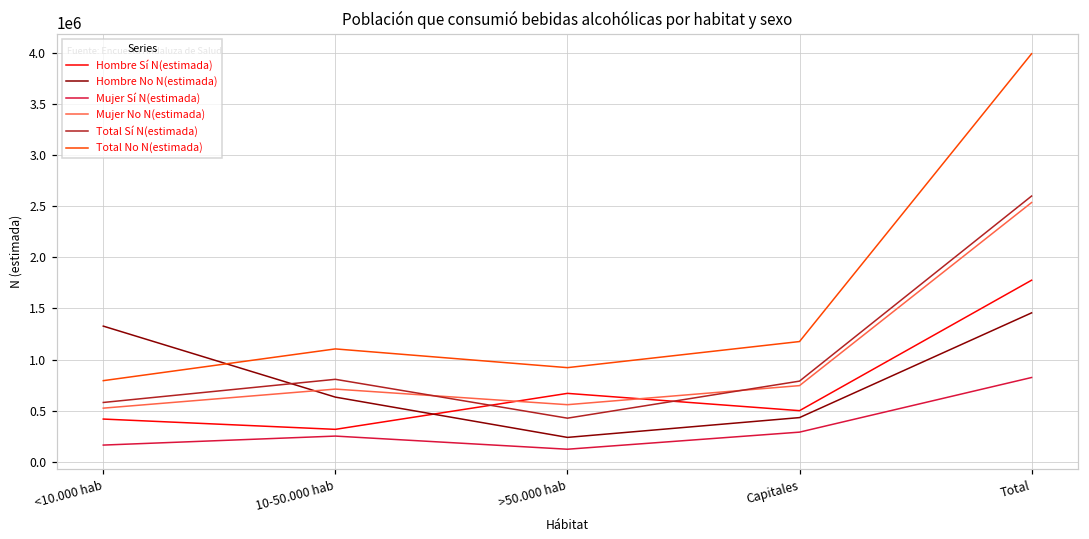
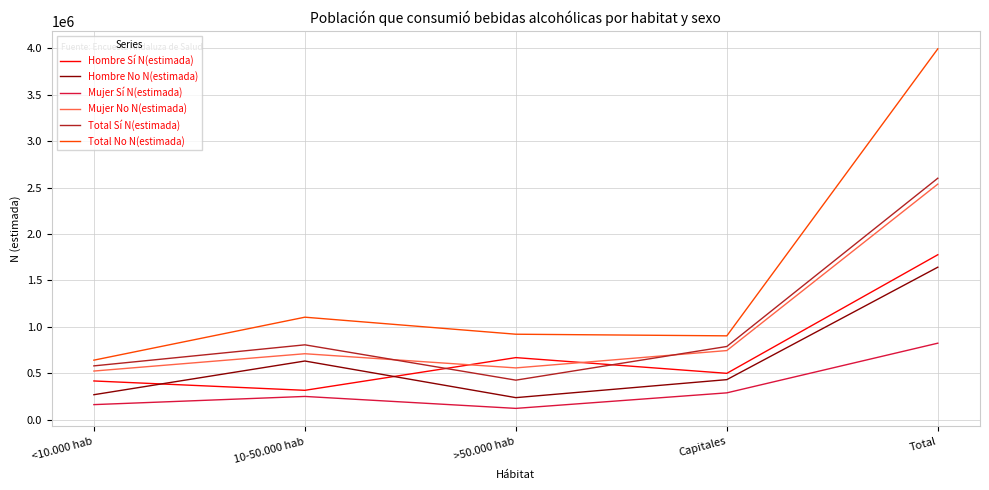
  {
    "Hombre Sí N(estimada)": {
      "<10.000 hab": 400000,
      "10-50.000 hab": 300000,
      ">50.000 hab": 700000,
      "Capitales": 500000,
      "Total": 1800000
    },
    "Hombre No N(estimada)": {
-     "<10.000 hab": 1300000,
+     "<10.000 hab": 300000,
      "10-50.000 hab": 600000,
      ">50.000 hab": 200000,
      "Capitales": 400000,
-     "Total": 1500000
+     "Total": 1600000
    },
    "Mujer No N(estimada)": {
      "<10.000 hab": 500000,
      "10-50.000 hab": 700000,
      ">50.000 hab": 600000,
      "Capitales": 700000,
      "Total": 2500000
    },
    "Total No N(estimada)": {
-     "<10.000 hab": 800000,
+     "<10.000 hab": 600000,
      "10-50.000 hab": 1100000,
      ">50.000 hab": 900000,
-     "Capitales": 1200000,
+     "Capitales": 900000,
      "Total": 4000000
    }
  }
